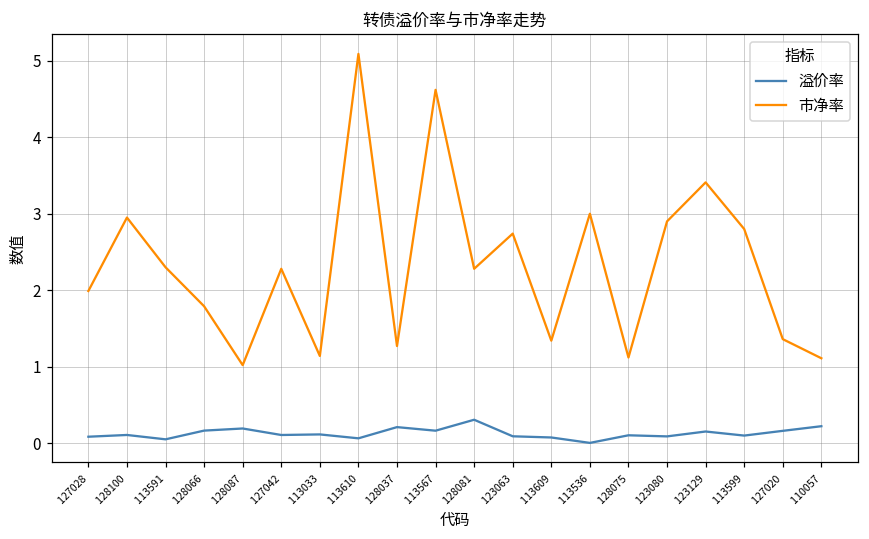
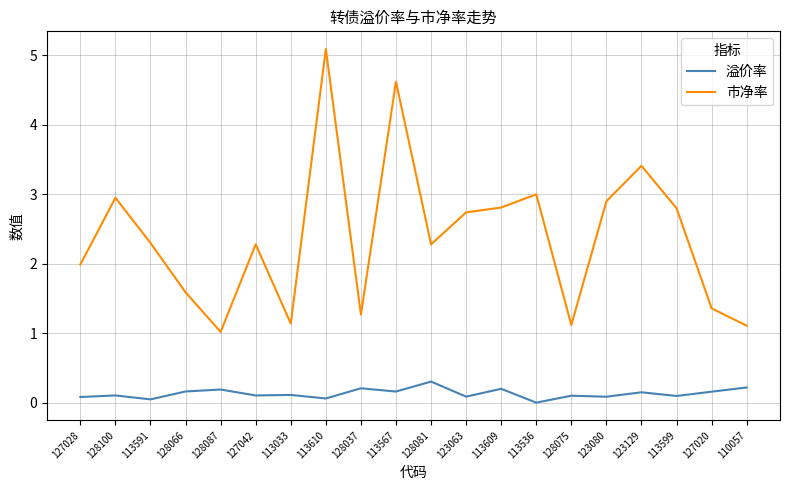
  {
    "溢价率": {
      "127028": 0.1,
      "128100": 0.1,
      "113591": 0.0,
      "128066": 0.2,
      "128087": 0.2,
      "127042": 0.1,
      "113033": 0.1,
      "113610": 0.1,
      "128037": 0.2,
      "113567": 0.2,
      "128081": 0.3,
      "123063": 0.1,
-     "113609": 0.1,
+     "113609": 0.2,
      "113536": 0.0,
      "128075": 0.1,
      "123080": 0.1,
      "123129": 0.2,
      "113599": 0.1,
      "127020": 0.2,
      "110057": 0.2
    },
    "市净率": {
      "127028": 2.0,
      "128100": 3.0,
      "113591": 2.3,
-     "128066": 1.8,
+     "128066": 1.6,
      "128087": 1.0,
      "127042": 2.3,
      "113033": 1.1,
      "113610": 5.1,
      "128037": 1.3,
      "113567": 4.6,
      "128081": 2.3,
      "123063": 2.7,
-     "113609": 1.3,
+     "113609": 2.8,
      "113536": 3.0,
      "128075": 1.1,
      "123080": 2.9,
      "123129": 3.4,
      "113599": 2.8,
      "127020": 1.4,
      "110057": 1.1
    }
  }
